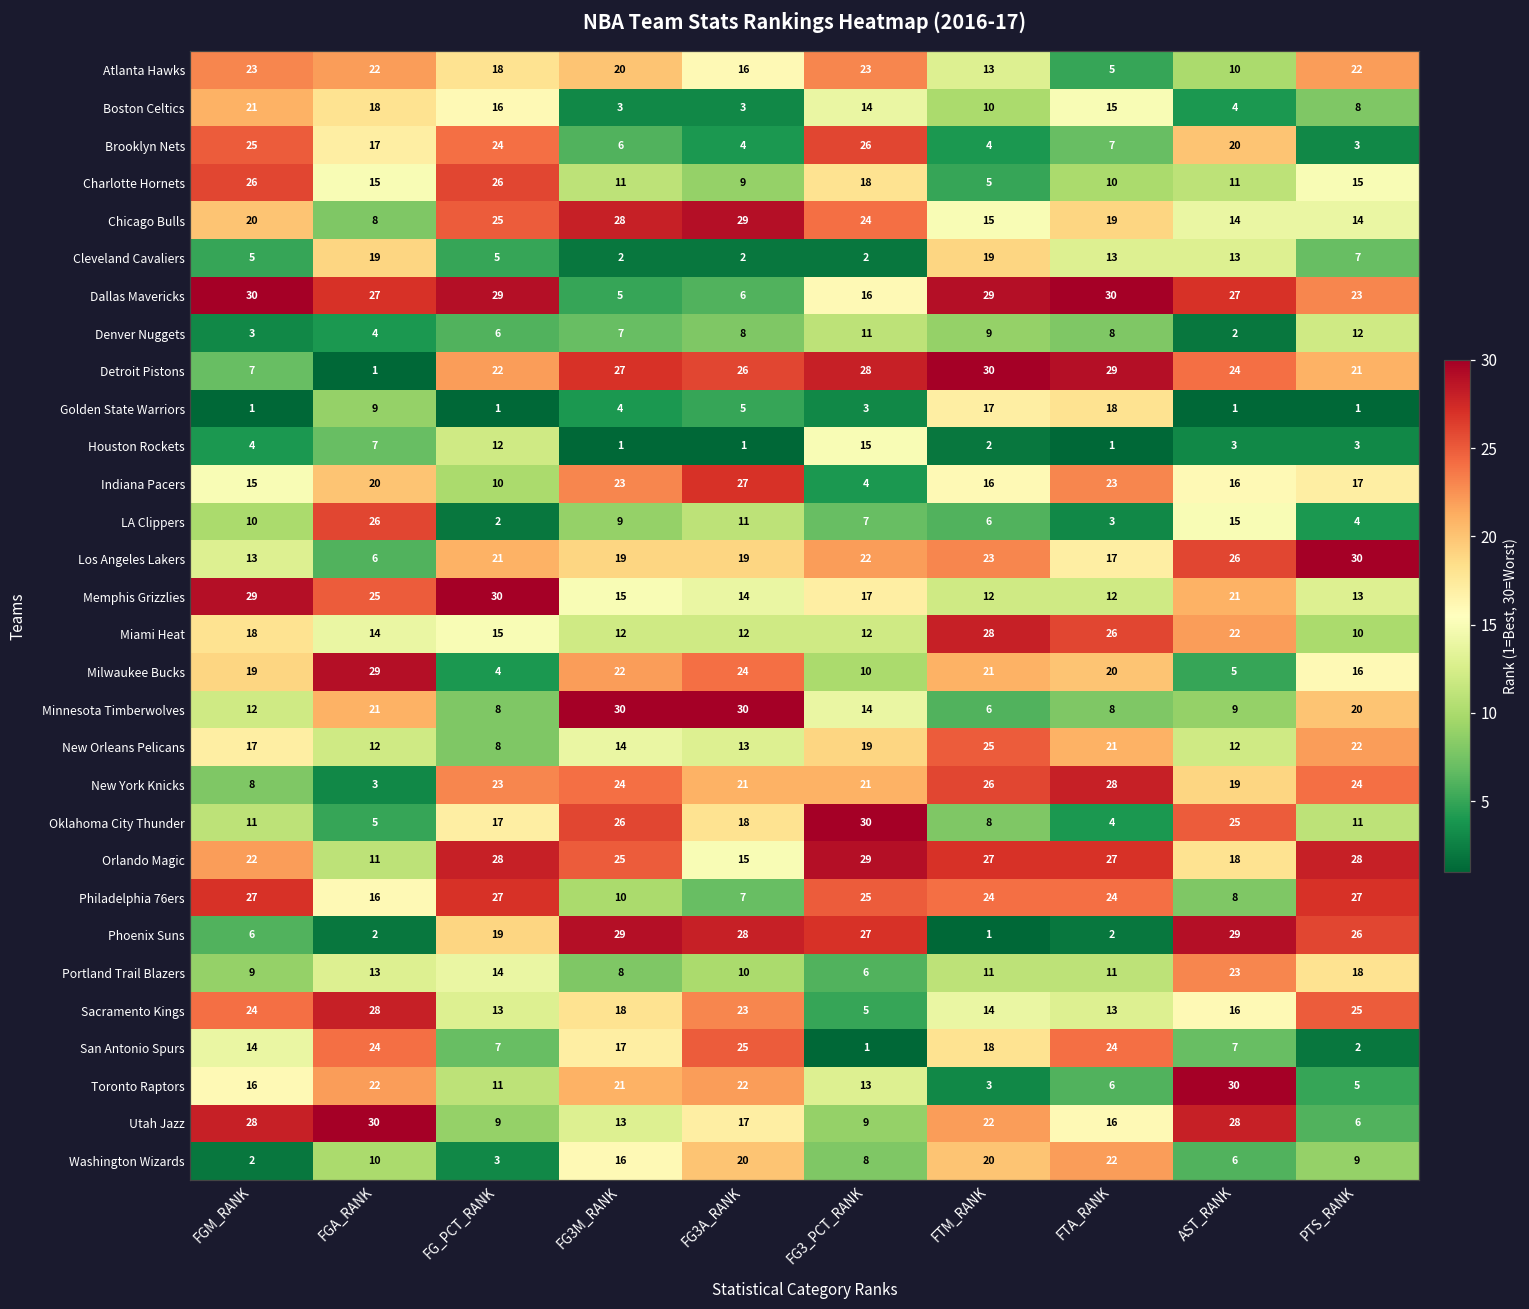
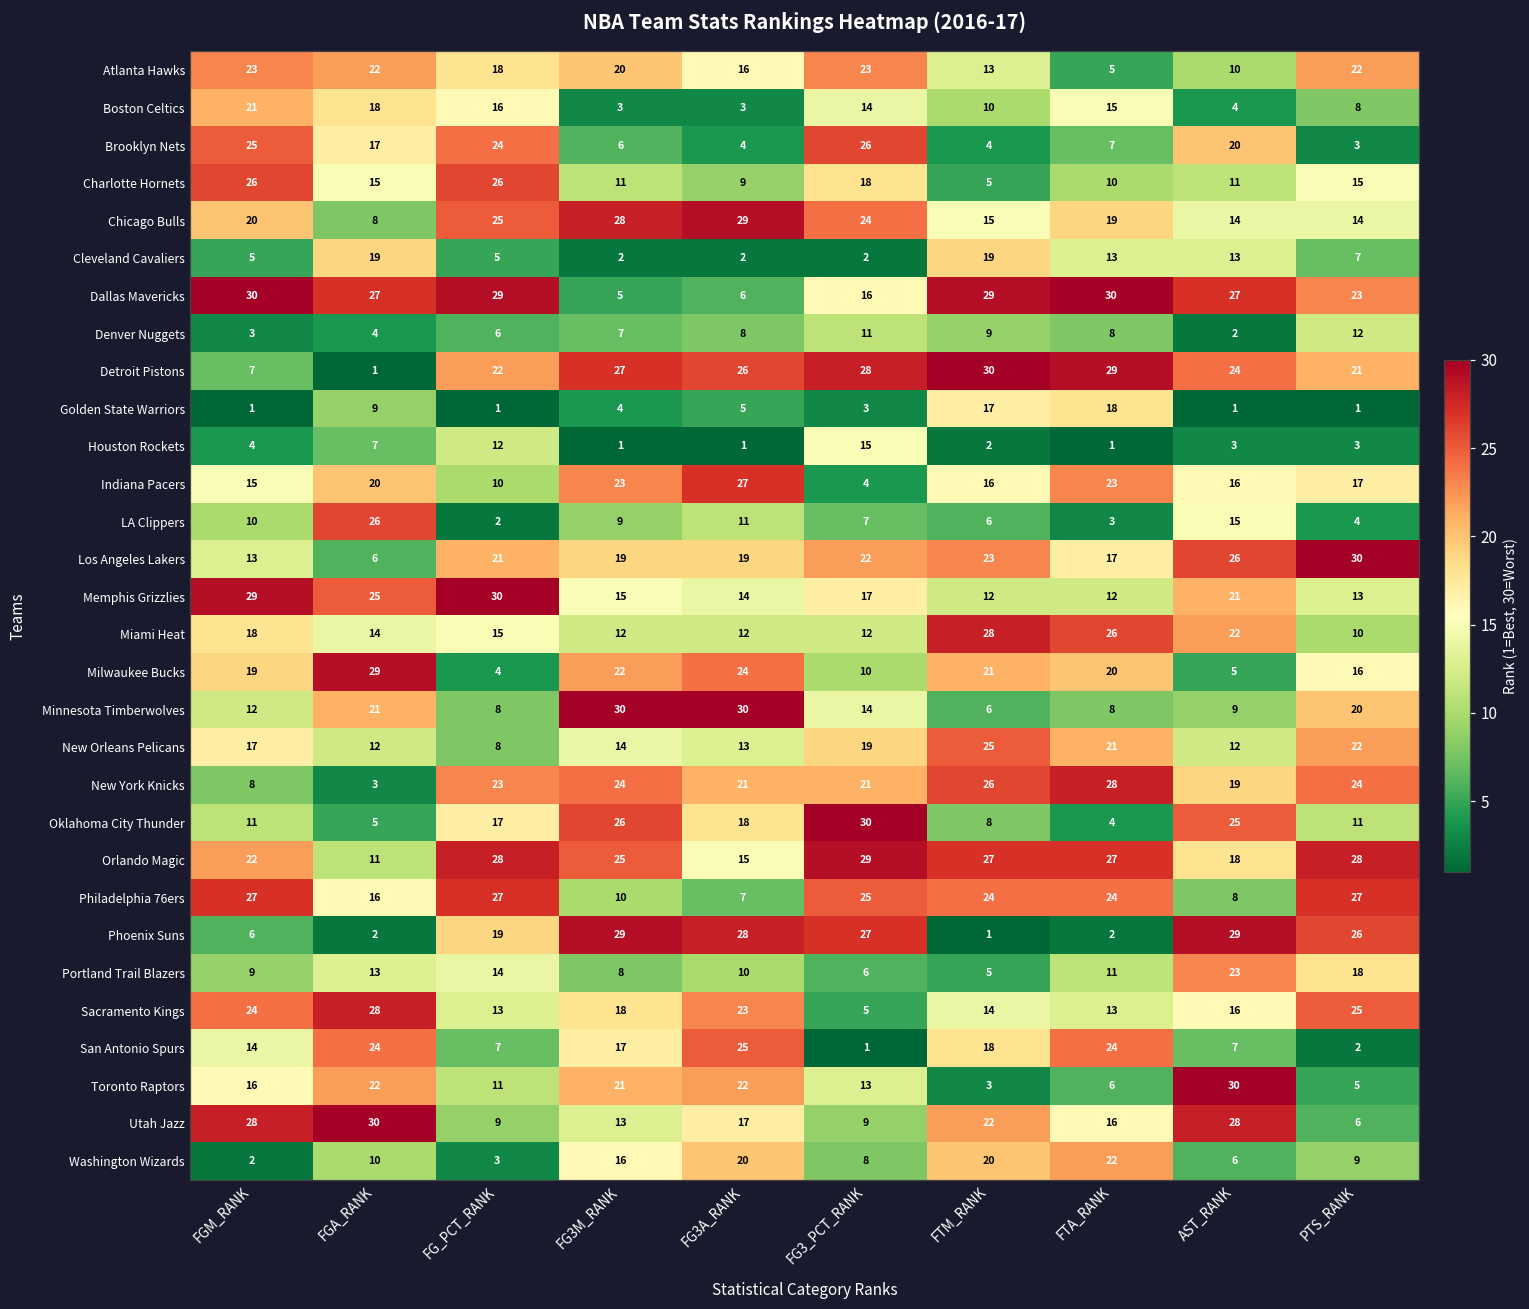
  {
    "Portland Trail Blazers": {
      "FGM_RANK": 9,
      "FGA_RANK": 13,
      "FG_PCT_RANK": 14,
      "FG3M_RANK": 8,
      "FG3A_RANK": 10,
      "FG3_PCT_RANK": 6,
-     "FTM_RANK": 11,
+     "FTM_RANK": 5,
      "FTA_RANK": 11,
      "AST_RANK": 23,
      "PTS_RANK": 18
    }
  }
